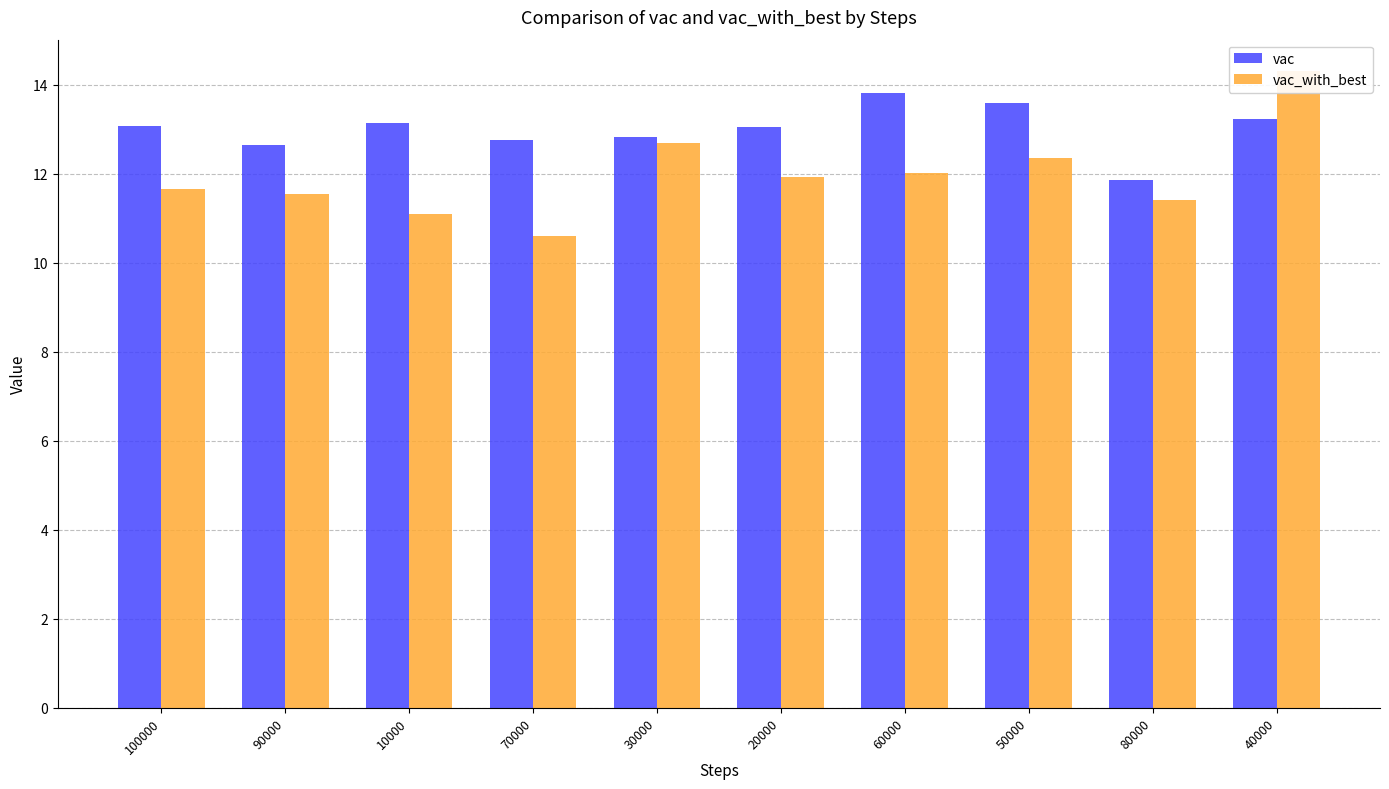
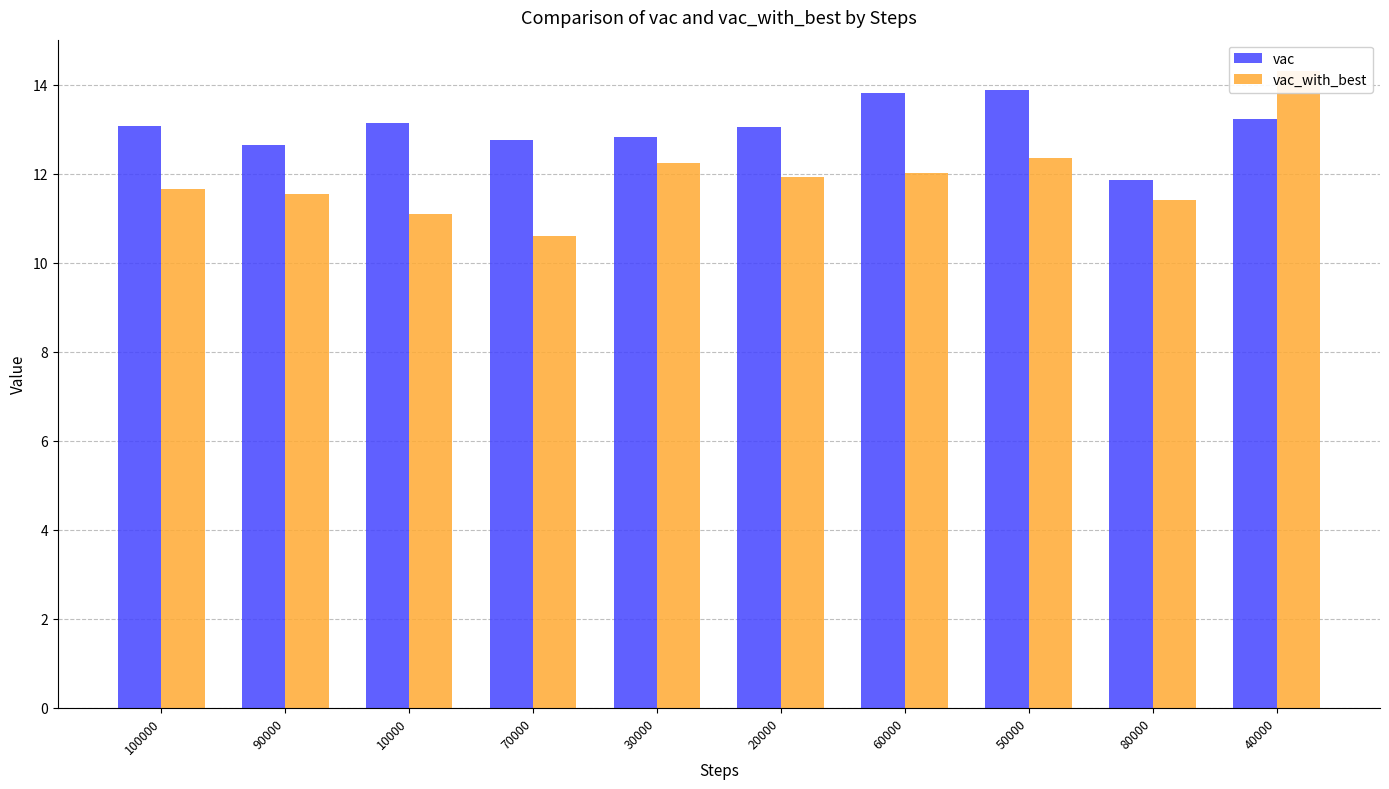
  {
    "vac": {
      "100000": 13.1,
      "90000": 12.6,
      "10000": 13.1,
      "70000": 12.8,
      "30000": 12.8,
      "20000": 13.0,
      "60000": 13.8,
-     "50000": 13.6,
+     "50000": 13.9,
      "80000": 11.9,
      "40000": 13.2
    },
    "vac_with_best": {
      "100000": 11.7,
      "90000": 11.6,
      "10000": 11.1,
      "70000": 10.6,
-     "30000": 12.7,
+     "30000": 12.2,
      "20000": 11.9,
      "60000": 12.0,
      "50000": 12.4,
      "80000": 11.4
    }
  }
